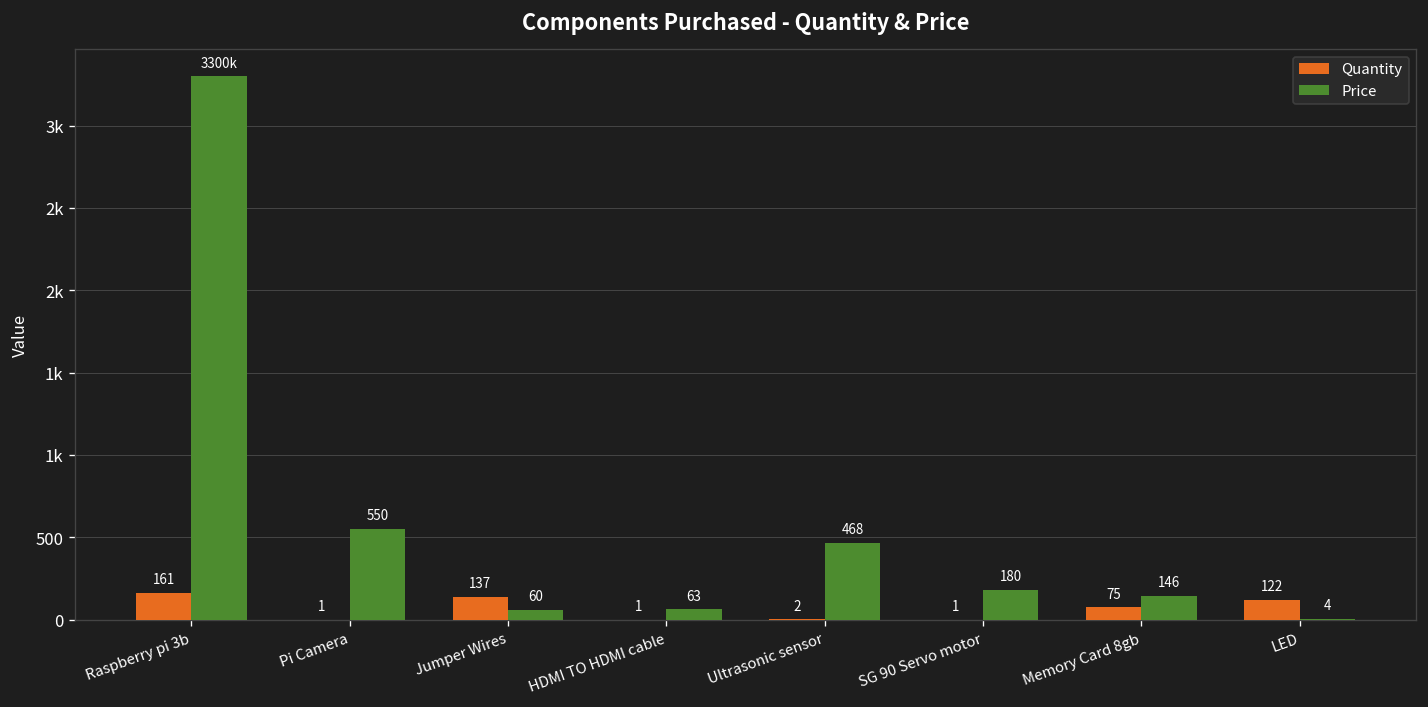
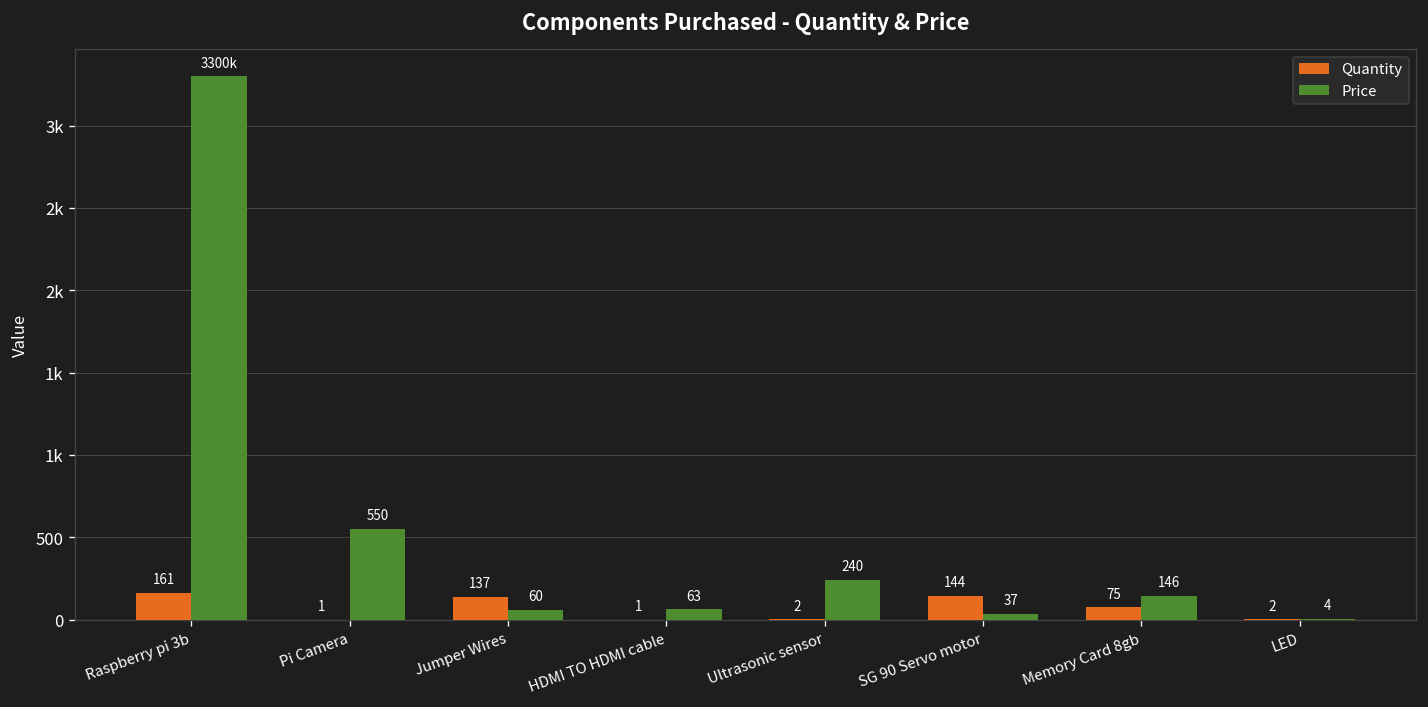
  {
    "Quantity": {
      "Raspberry pi 3b": "161",
      "Pi Camera": "1",
      "Jumper Wires": "137",
      "HDMI TO HDMI cable": "1",
      "Ultrasonic sensor": "2",
-     "SG 90 Servo motor": "1",
+     "SG 90 Servo motor": "144",
      "Memory Card 8gb": "75",
-     "LED": "122"
+     "LED": "2"
    },
    "Price": {
      "Raspberry pi 3b": "3300k",
      "Pi Camera": "550",
      "Jumper Wires": "60",
      "HDMI TO HDMI cable": "63",
-     "Ultrasonic sensor": "468",
-     "SG 90 Servo motor": "180",
+     "Ultrasonic sensor": "240",
+     "SG 90 Servo motor": "37",
      "Memory Card 8gb": "146",
      "LED": "4"
    }
  }
